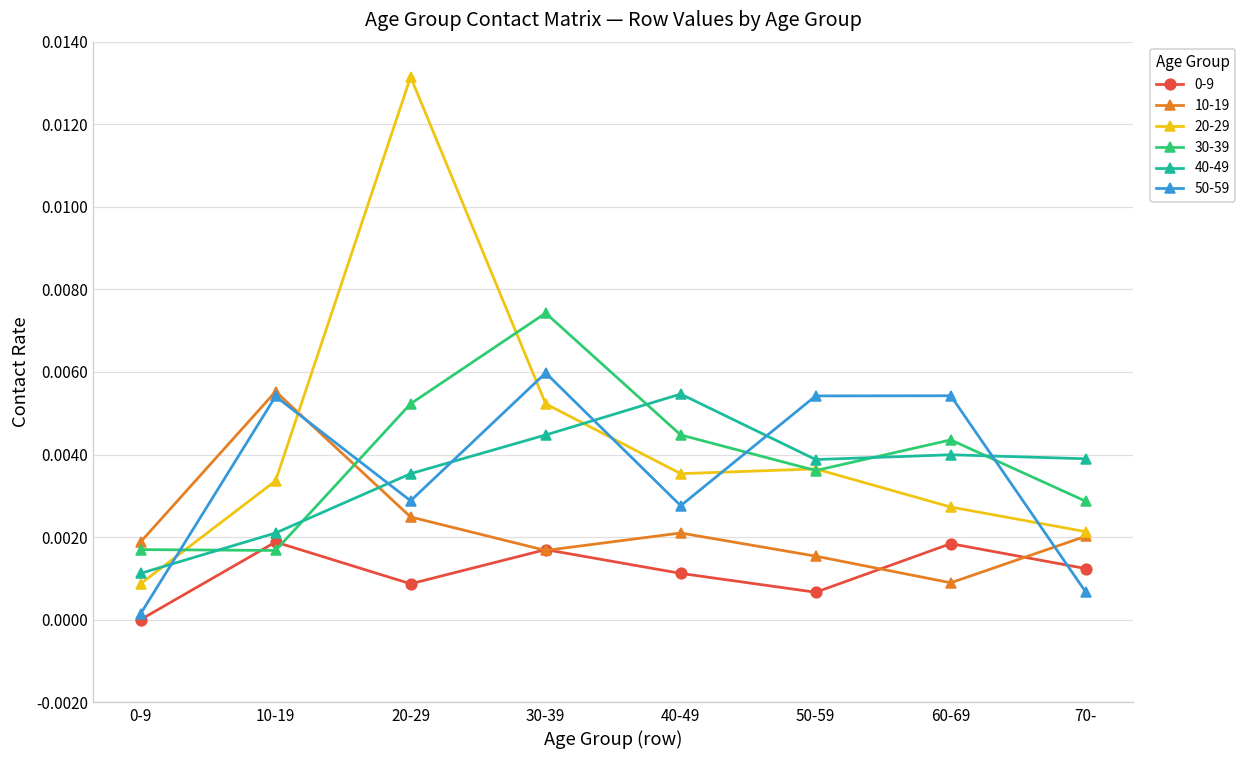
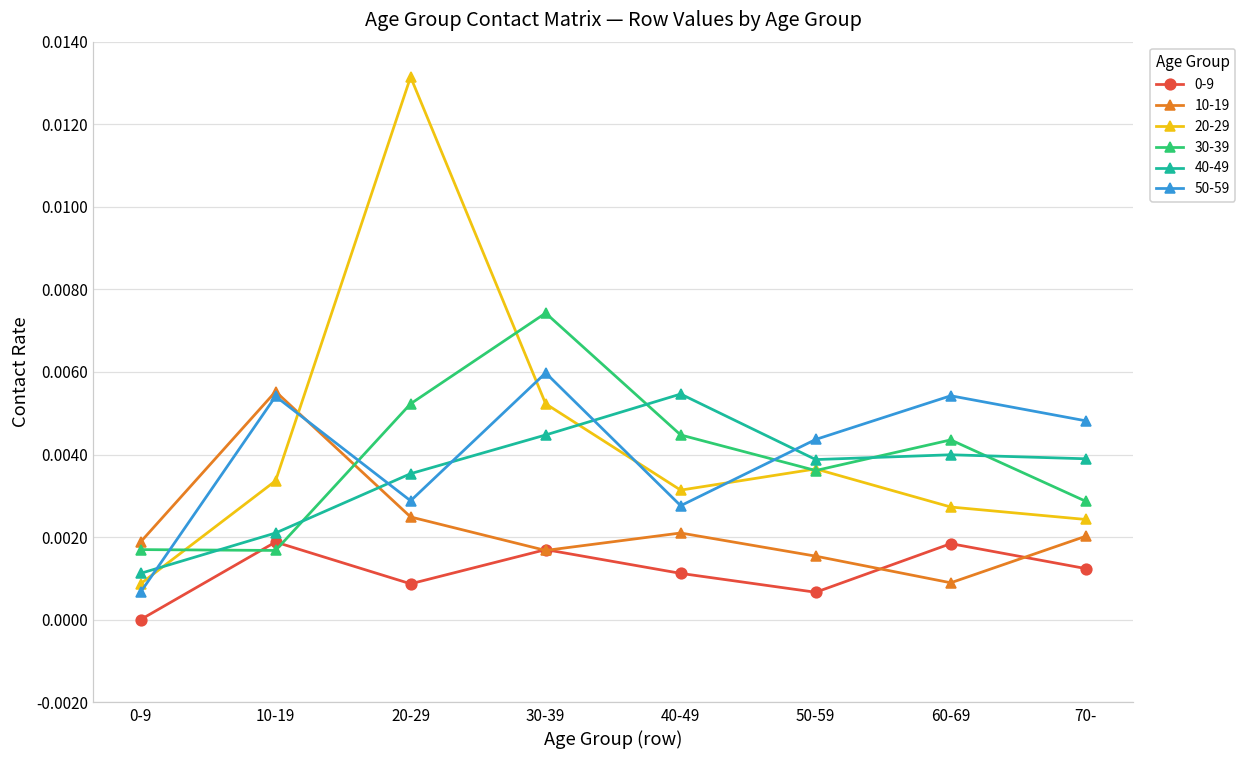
  {
    "20-29": {
      "0-9": 0.0009,
      "10-19": 0.0034,
      "20-29": 0.0131,
      "30-39": 0.0052,
-     "40-49": 0.0035,
+     "40-49": 0.0031,
      "60-69": 0.0027,
-     "70-": 0.0021
+     "70-": 0.0024
    },
    "50-59": {
-     "0-9": 0.0001,
+     "0-9": 0.0007,
      "10-19": 0.0054,
      "20-29": 0.0029,
      "30-39": 0.0060,
      "40-49": 0.0028,
-     "50-59": 0.0054,
+     "50-59": 0.0044,
      "60-69": 0.0054,
-     "70-": 0.0007
+     "70-": 0.0048
    }
  }
